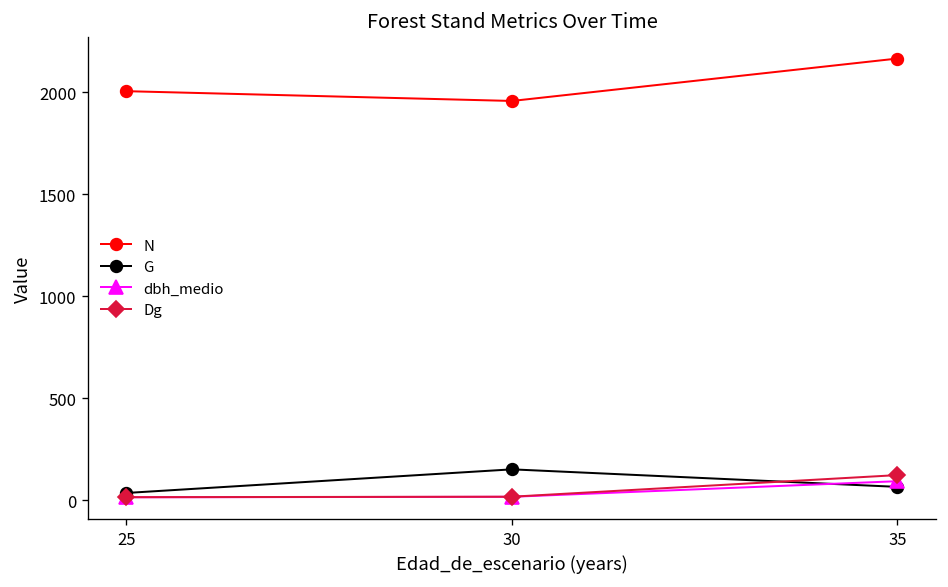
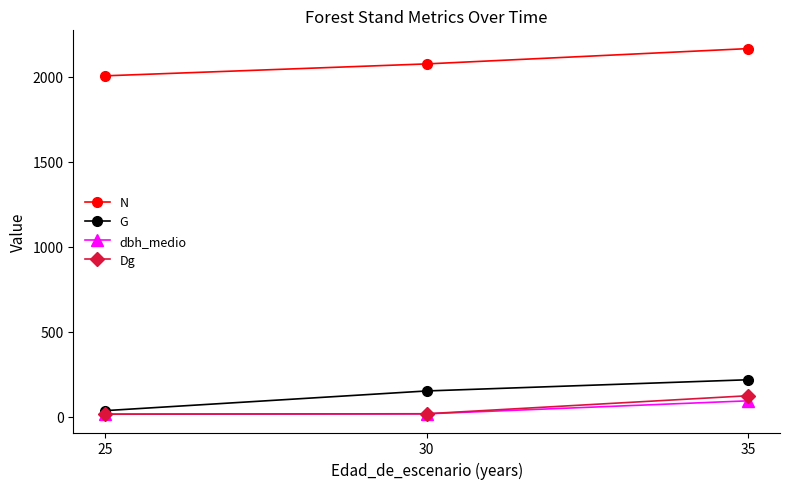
  {
    "N": {
      "25": 2010,
-     "30": 1960,
+     "30": 2080,
      "35": 2170
    },
    "G": {
      "25": 40,
      "30": 150,
-     "35": 70
+     "35": 220
    },
    "dbh_medio": {
      "35": 90
    },
    "Dg": {
      "35": 120
    }
  }
